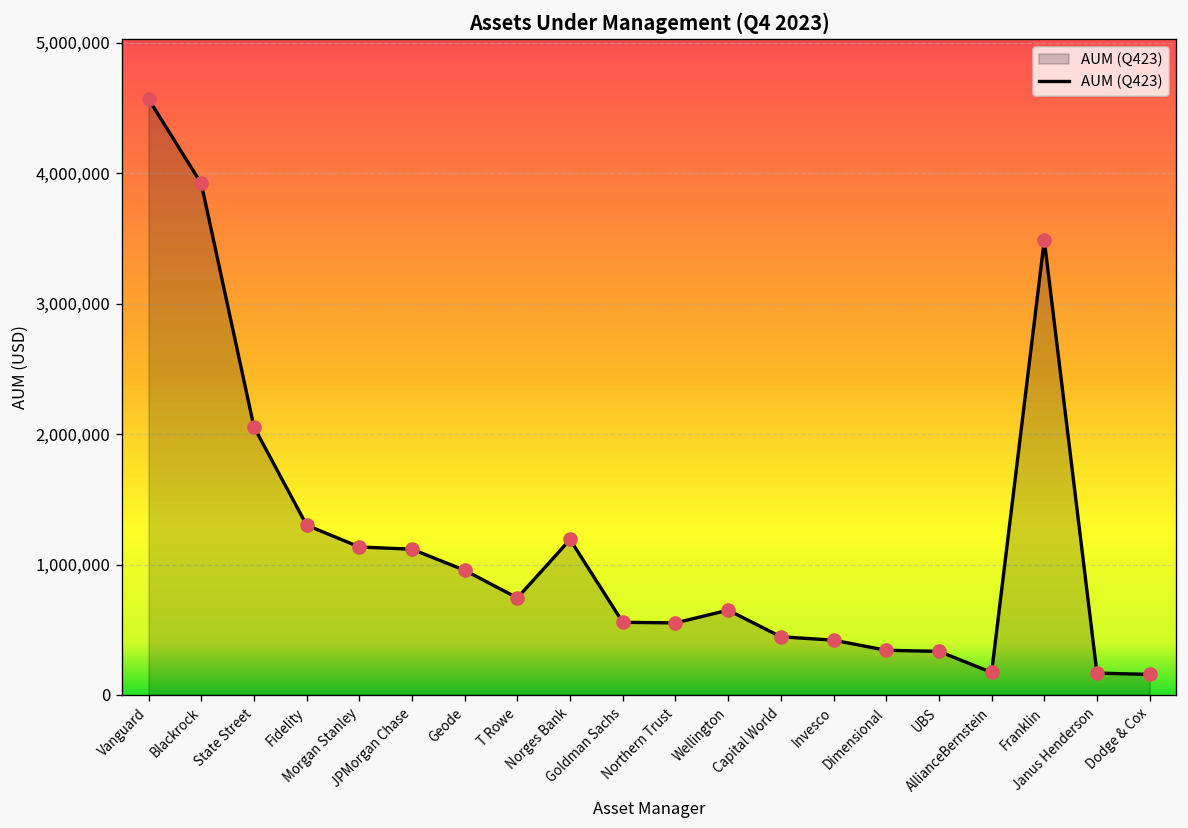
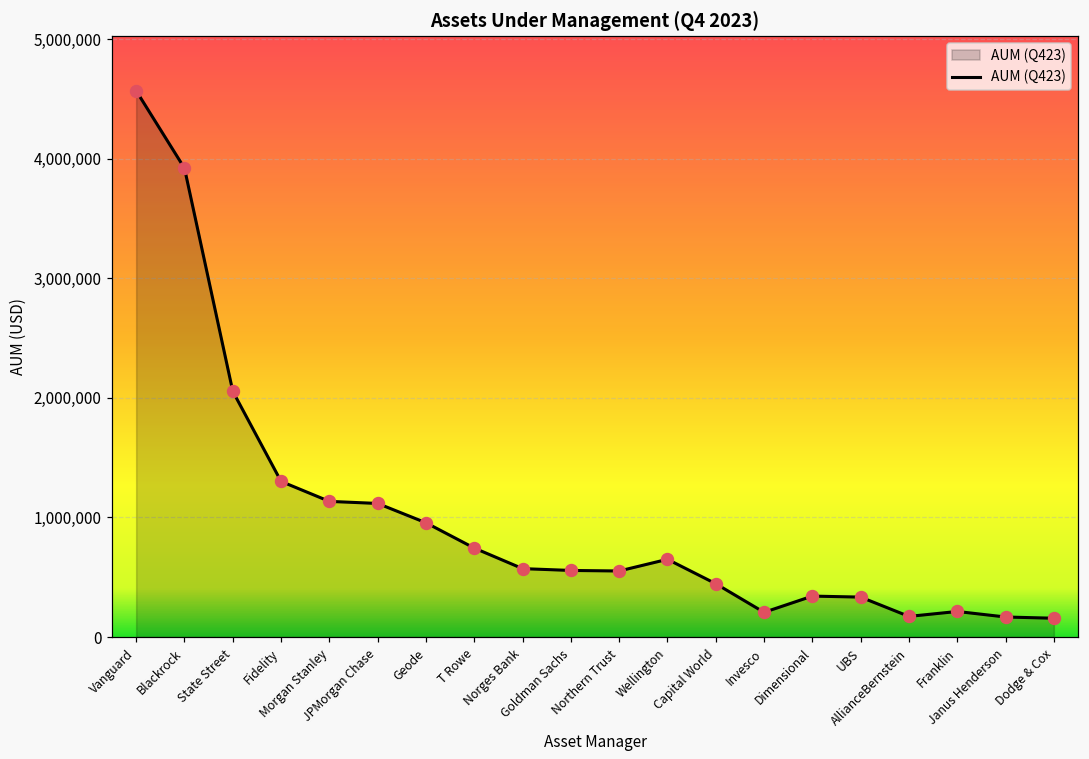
  {
    "Vanguard": "4,570,000",
    "Blackrock": "3,920,000",
    "State Street": "2,060,000",
    "Fidelity": "1,300,000",
    "Morgan Stanley": "1,130,000",
    "JPMorgan Chase": "1,120,000",
    "Geode": "960,000",
    "T Rowe": "740,000",
-   "Norges Bank": "1,190,000",
+   "Norges Bank": "570,000",
    "Goldman Sachs": "560,000",
    "Northern Trust": "550,000",
    "Wellington": "650,000",
    "Capital World": "450,000",
-   "Invesco": "420,000",
+   "Invesco": "210,000",
    "Dimensional": "340,000",
    "UBS": "330,000",
    "AllianceBernstein": "170,000",
-   "Franklin": "3,490,000",
+   "Franklin": "210,000",
    "Janus Henderson": "170,000",
    "Dodge & Cox": "160,000"
  }
